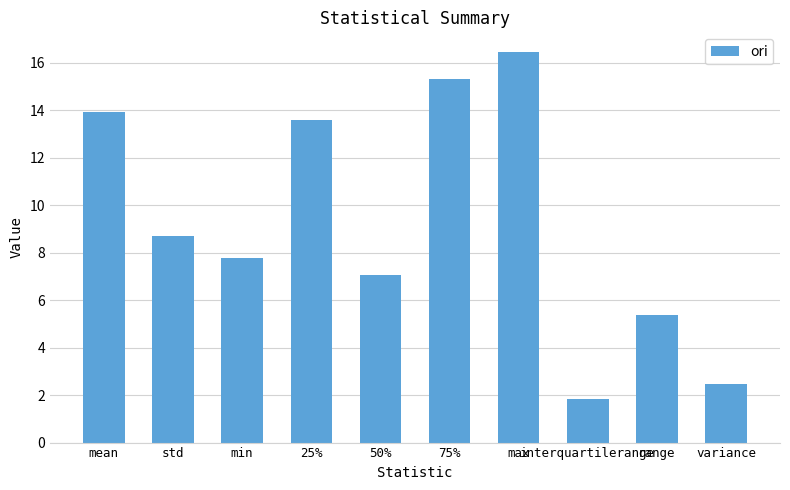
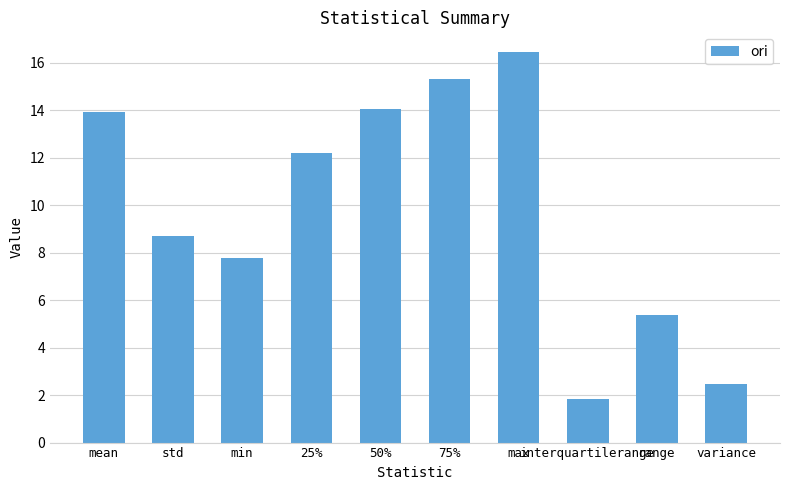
  {
    "mean": 13.9,
    "std": 8.7,
    "min": 7.8,
-   "25%": 13.6,
-   "50%": 7.1,
+   "25%": 12.2,
+   "50%": 14.0,
    "75%": 15.3,
    "interquartilerange": 1.8,
    "variance": 2.5
  }
